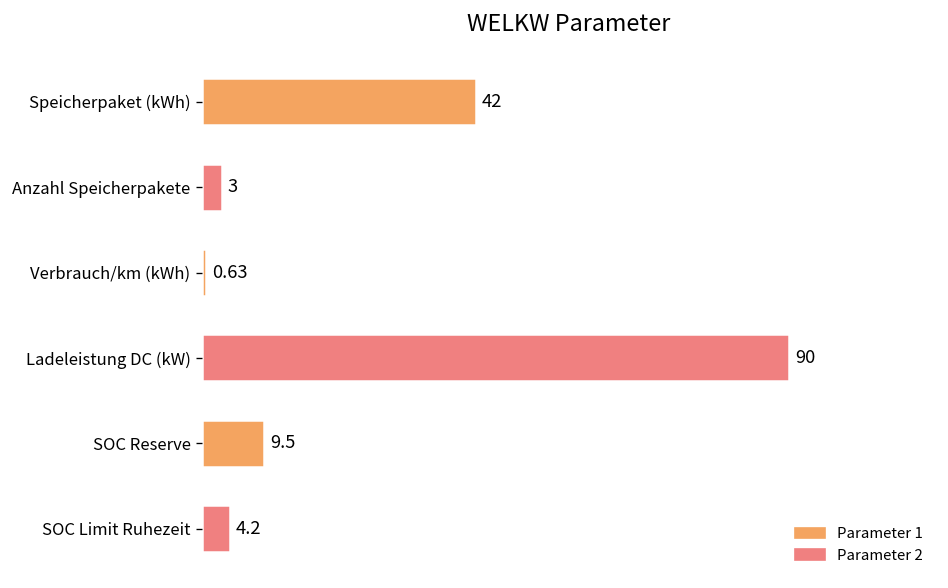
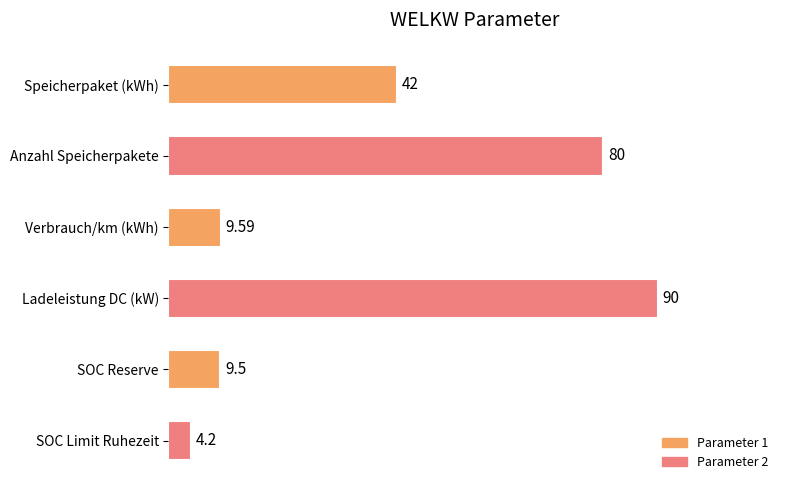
  {
    "Speicherpaket (kWh)": 42,
-   "Anzahl Speicherpakete": 3,
-   "Verbrauch/km (kWh)": 0.63,
+   "Anzahl Speicherpakete": 80,
+   "Verbrauch/km (kWh)": 9.59,
    "Ladeleistung DC (kW)": 90,
    "SOC Reserve": 9.5,
    "SOC Limit Ruhezeit": 4.2
  }
